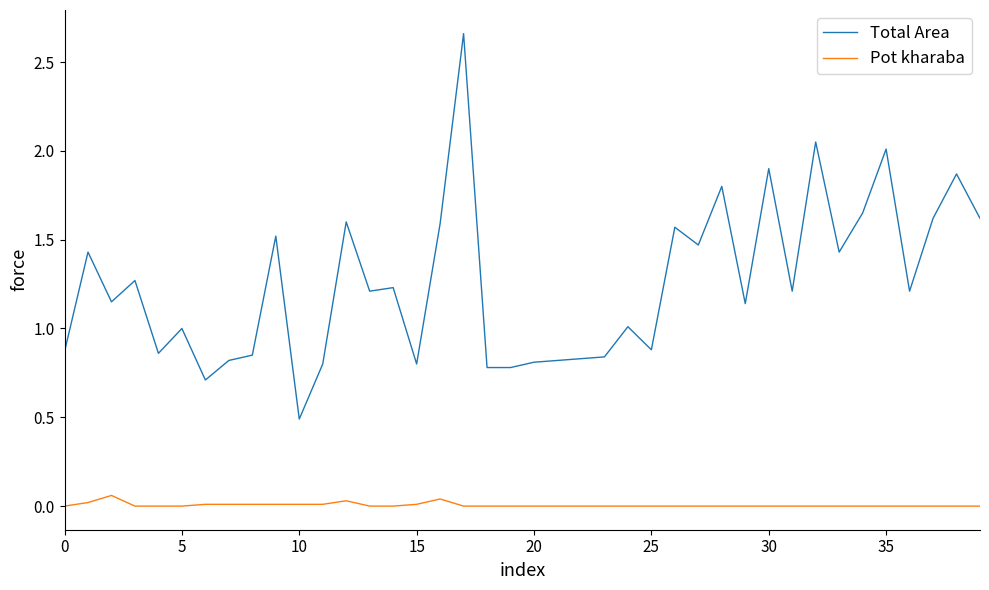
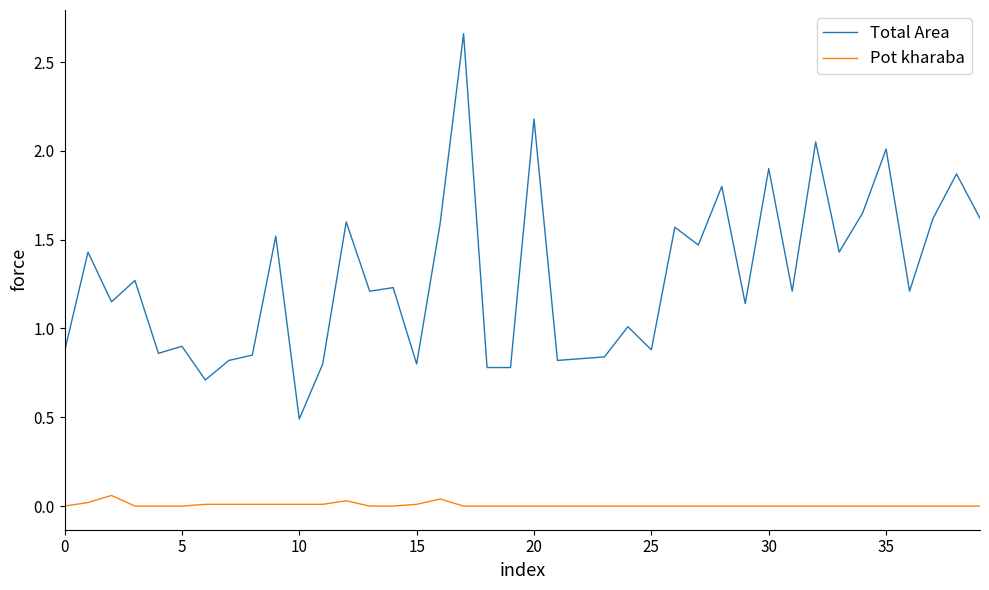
  {
    "Total Area": {
      "0": 0.87,
-     "5": 1.0,
+     "5": 0.9,
      "10": 0.49,
      "15": 0.80,
-     "20": 0.81,
+     "20": 2.18,
      "25": 0.88,
      "30": 1.90,
      "35": 2.01
    },
    "Pot kharaba": {
      "0": 0.00,
      "5": 0.00,
      "10": 0.01,
      "15": 0.01,
      "20": 0.00,
      "25": 0.00,
      "30": 0.00,
      "35": 0.00
    }
  }
